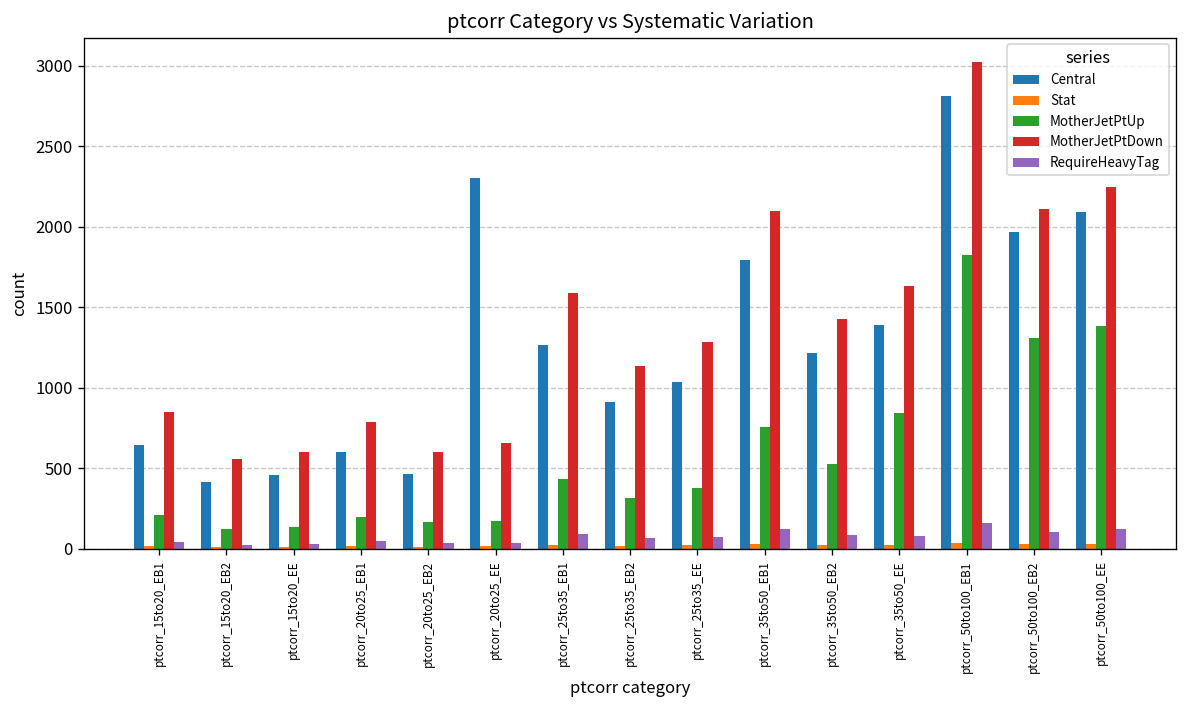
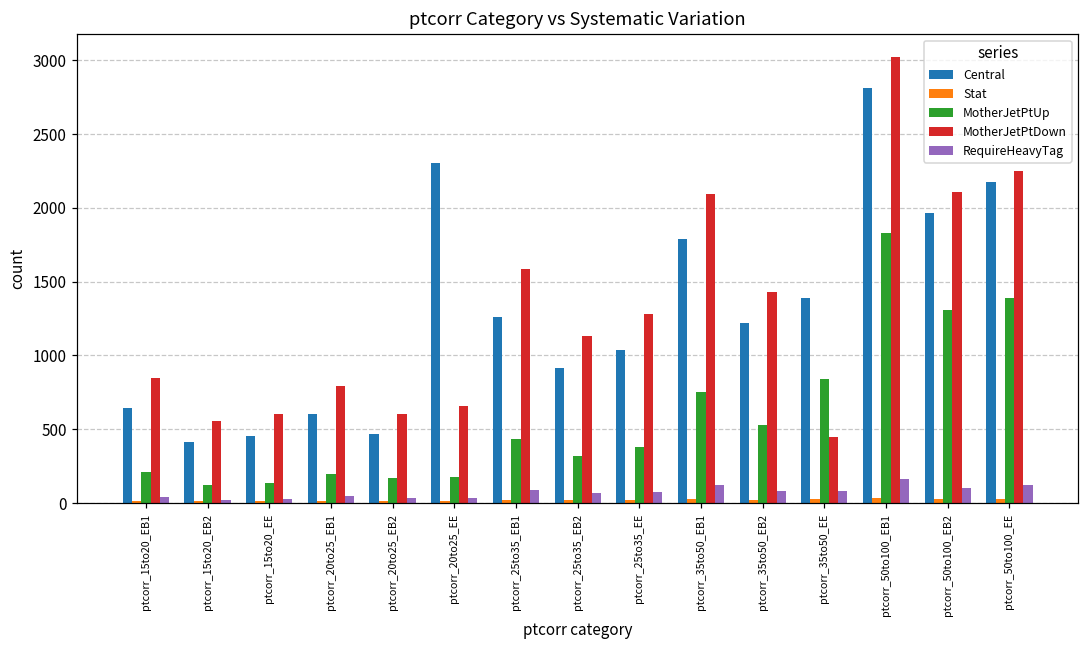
  {
    "Central": {
      "ptcorr_15to20_EB1": 650,
      "ptcorr_15to20_EB2": 410,
      "ptcorr_15to20_EE": 460,
      "ptcorr_20to25_EB1": 600,
      "ptcorr_20to25_EB2": 470,
      "ptcorr_20to25_EE": 2300,
      "ptcorr_25to35_EB1": 1260,
      "ptcorr_25to35_EB2": 910,
      "ptcorr_25to35_EE": 1030,
      "ptcorr_35to50_EB1": 1790,
      "ptcorr_35to50_EB2": 1220,
      "ptcorr_35to50_EE": 1390,
      "ptcorr_50to100_EB1": 2810,
      "ptcorr_50to100_EB2": 1970,
-     "ptcorr_50to100_EE": 2090
+     "ptcorr_50to100_EE": 2170
    },
    "Stat": {
      "ptcorr_25to35_EB1": 20,
      "ptcorr_25to35_EB2": 20,
      "ptcorr_25to35_EE": 20,
      "ptcorr_35to50_EB1": 30,
      "ptcorr_35to50_EB2": 20,
      "ptcorr_35to50_EE": 20,
      "ptcorr_50to100_EB1": 30,
      "ptcorr_50to100_EB2": 30,
      "ptcorr_50to100_EE": 30
    },
    "MotherJetPtUp": {
      "ptcorr_15to20_EB1": 210,
      "ptcorr_15to20_EB2": 130,
      "ptcorr_15to20_EE": 140,
      "ptcorr_20to25_EB1": 190,
      "ptcorr_20to25_EB2": 170,
      "ptcorr_20to25_EE": 170,
      "ptcorr_25to35_EB1": 430,
      "ptcorr_25to35_EB2": 320,
      "ptcorr_25to35_EE": 380,
      "ptcorr_35to50_EB1": 750,
      "ptcorr_35to50_EB2": 530,
      "ptcorr_35to50_EE": 840,
      "ptcorr_50to100_EB1": 1830,
      "ptcorr_50to100_EB2": 1310,
      "ptcorr_50to100_EE": 1390
    },
    "MotherJetPtDown": {
      "ptcorr_15to20_EB1": 850,
      "ptcorr_15to20_EB2": 560,
      "ptcorr_15to20_EE": 600,
      "ptcorr_20to25_EB1": 790,
      "ptcorr_20to25_EB2": 600,
      "ptcorr_20to25_EE": 660,
      "ptcorr_25to35_EB1": 1590,
      "ptcorr_25to35_EB2": 1130,
      "ptcorr_25to35_EE": 1280,
      "ptcorr_35to50_EB1": 2100,
      "ptcorr_35to50_EB2": 1430,
-     "ptcorr_35to50_EE": 1630,
+     "ptcorr_35to50_EE": 450,
      "ptcorr_50to100_EB1": 3020,
      "ptcorr_50to100_EB2": 2110,
      "ptcorr_50to100_EE": 2250
    },
    "RequireHeavyTag": {
      "ptcorr_15to20_EB1": 40,
      "ptcorr_15to20_EB2": 20,
      "ptcorr_15to20_EE": 30,
      "ptcorr_20to25_EB1": 50,
      "ptcorr_20to25_EB2": 40,
      "ptcorr_20to25_EE": 30,
      "ptcorr_25to35_EB1": 90,
      "ptcorr_25to35_EB2": 70,
      "ptcorr_25to35_EE": 80,
      "ptcorr_35to50_EB1": 120,
      "ptcorr_35to50_EB2": 80,
      "ptcorr_35to50_EE": 80,
      "ptcorr_50to100_EB1": 160,
      "ptcorr_50to100_EB2": 100,
      "ptcorr_50to100_EE": 120
    }
  }
